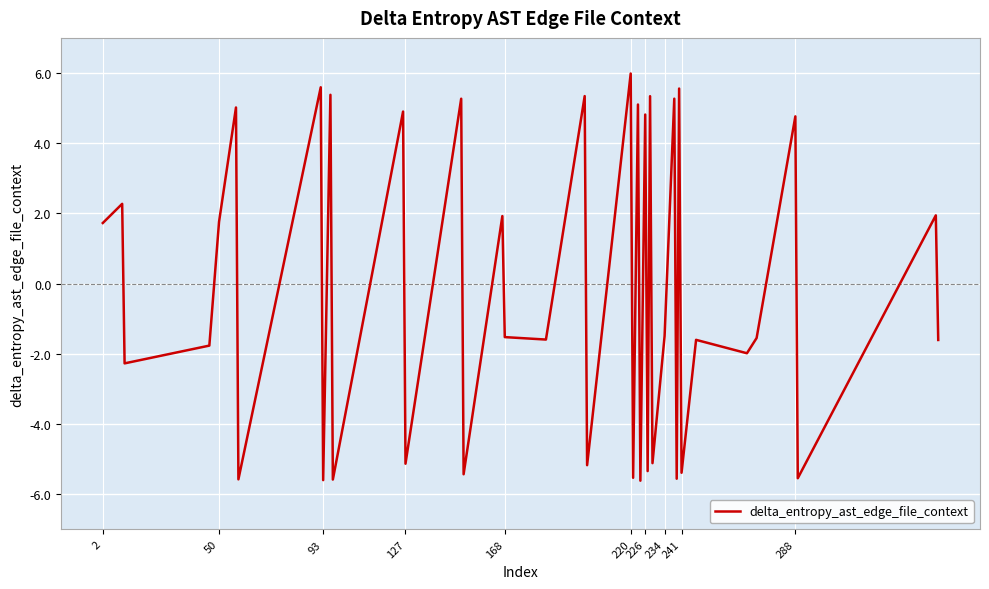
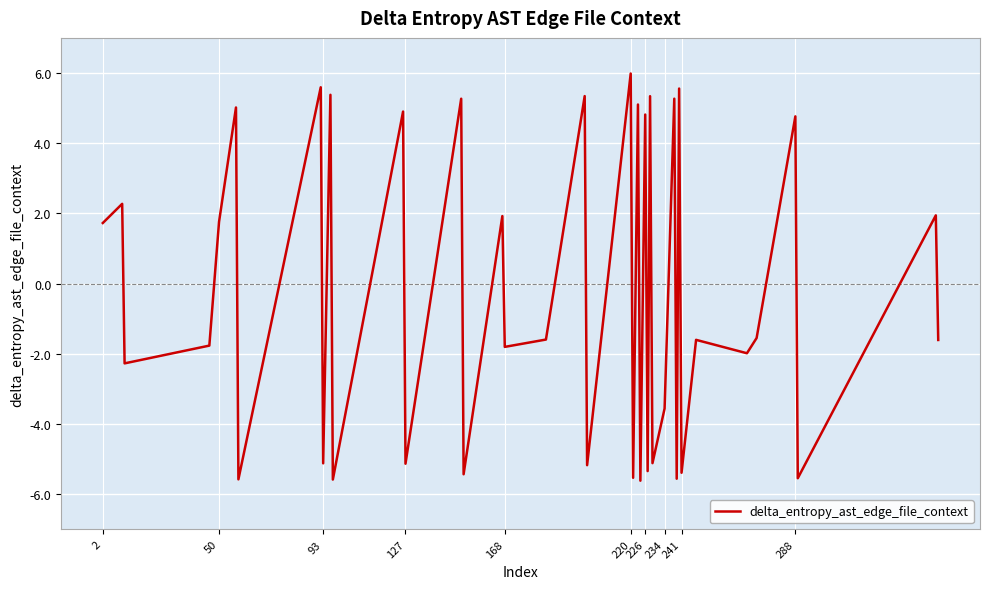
  {
    "2": 1.7,
    "50": 1.8,
-   "93": -5.6,
+   "93": -5.1,
    "127": -5.1,
-   "168": -1.5,
+   "168": -1.8,
    "220": 6.0,
    "226": 4.8,
-   "234": -1.5,
+   "234": -3.6,
    "241": -5.4,
    "288": 4.8
  }
